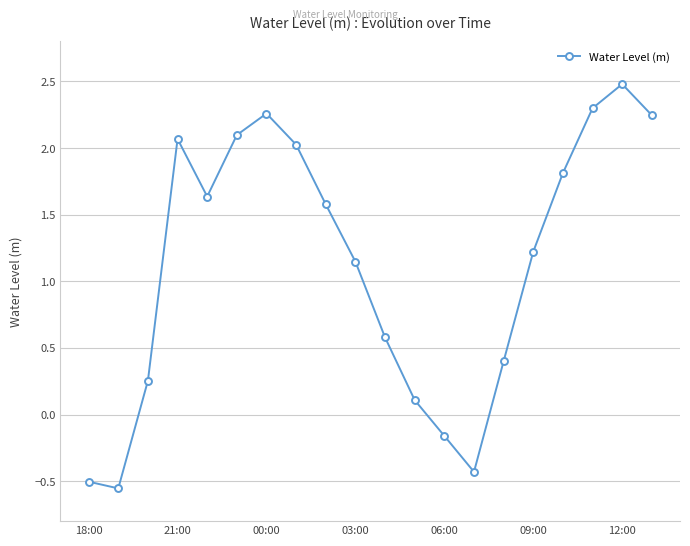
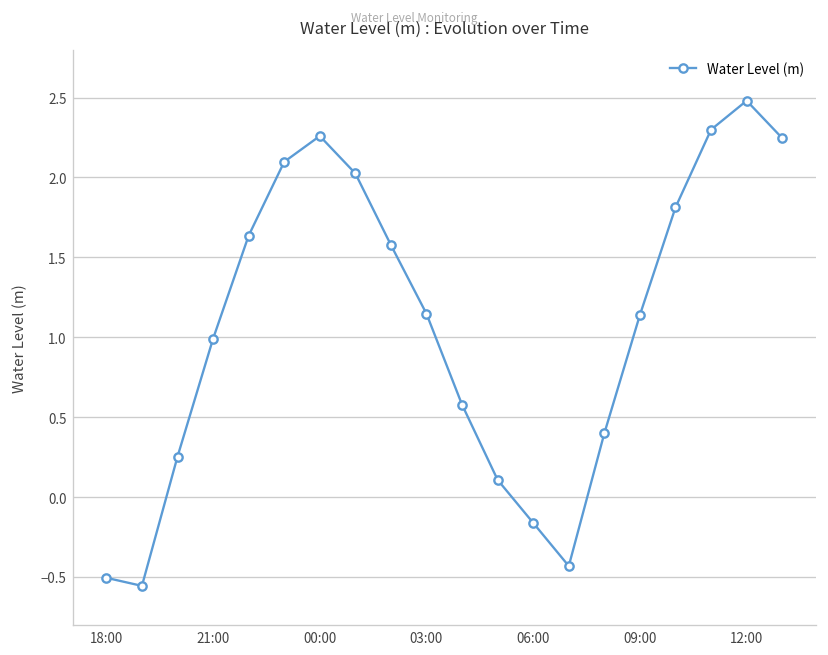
  {
    "18:00": -0.50,
-   "21:00": 2.07,
+   "21:00": 0.99,
    "00:00": 2.26,
    "03:00": 1.15,
    "06:00": -0.16,
-   "09:00": 1.22,
+   "09:00": 1.14,
    "12:00": 2.48
  }
